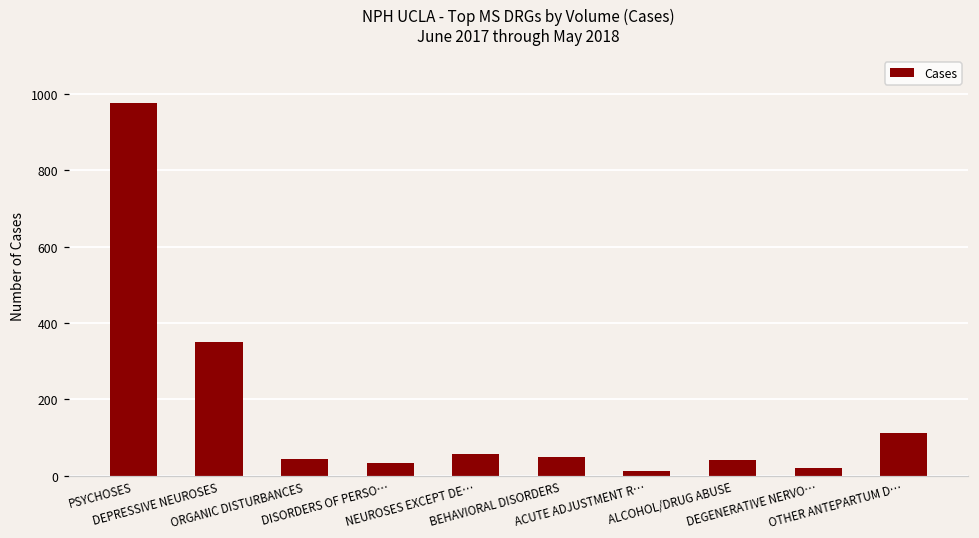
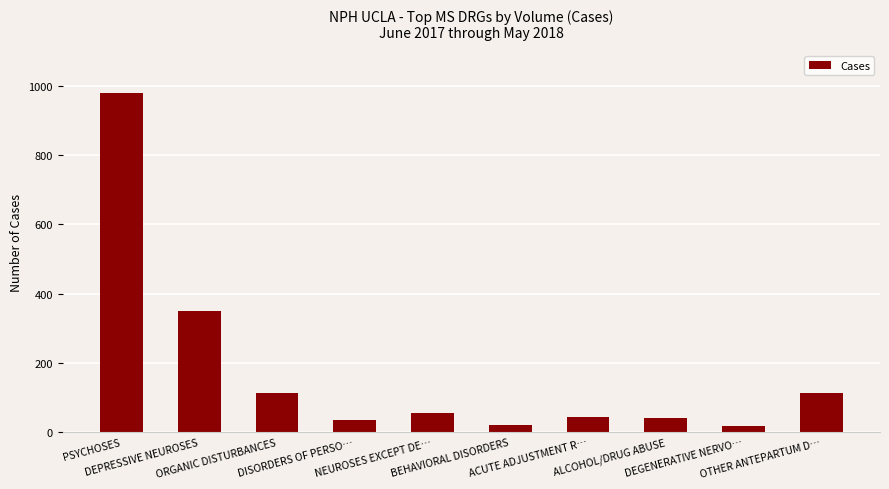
  {
    "PSYCHOSES": 980,
    "DEPRESSIVE NEUROSES": 350,
-   "ORGANIC DISTURBANCES": 40,
+   "ORGANIC DISTURBANCES": 110,
    "DISORDERS OF PERSO…": 30,
    "NEUROSES EXCEPT DE…": 60,
-   "BEHAVIORAL DISORDERS": 50,
-   "ACUTE ADJUSTMENT R…": 10,
+   "BEHAVIORAL DISORDERS": 20,
+   "ACUTE ADJUSTMENT R…": 50,
    "ALCOHOL/DRUG ABUSE": 40,
    "DEGENERATIVE NERVO…": 20,
    "OTHER ANTEPARTUM D…": 110
  }
